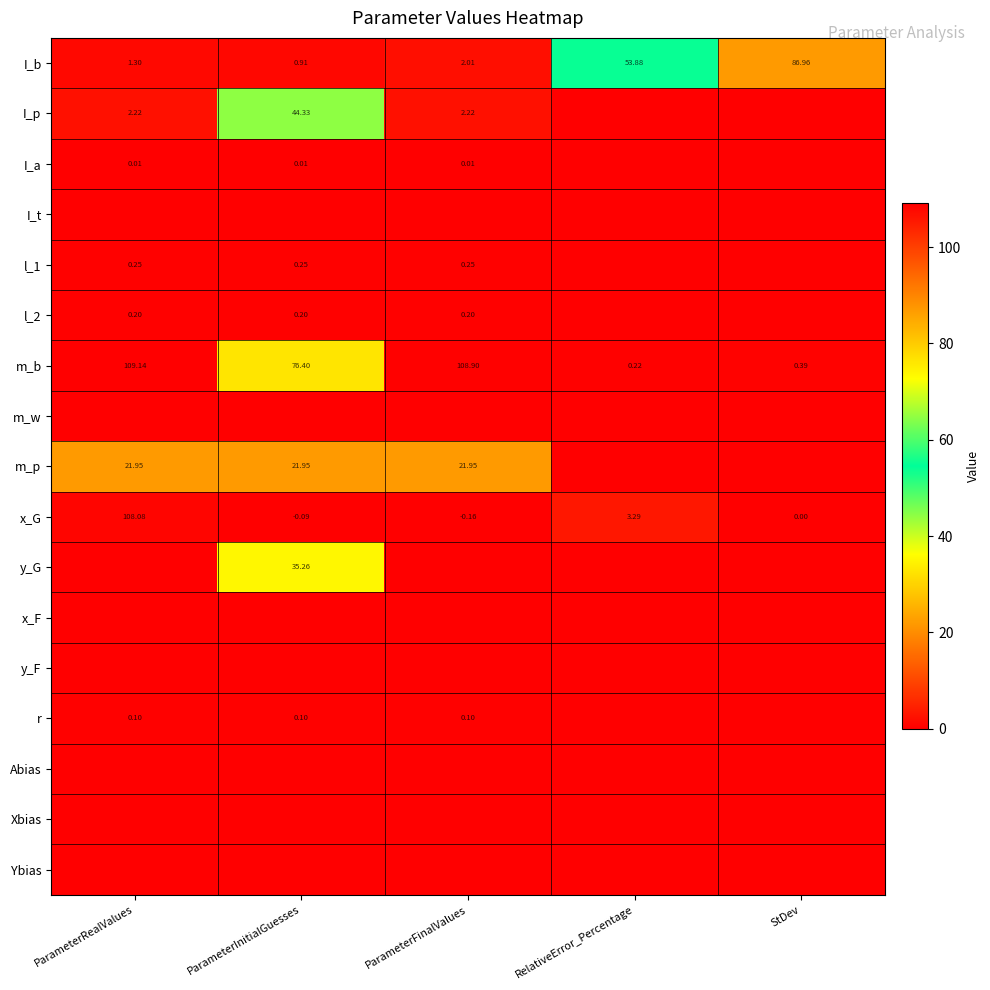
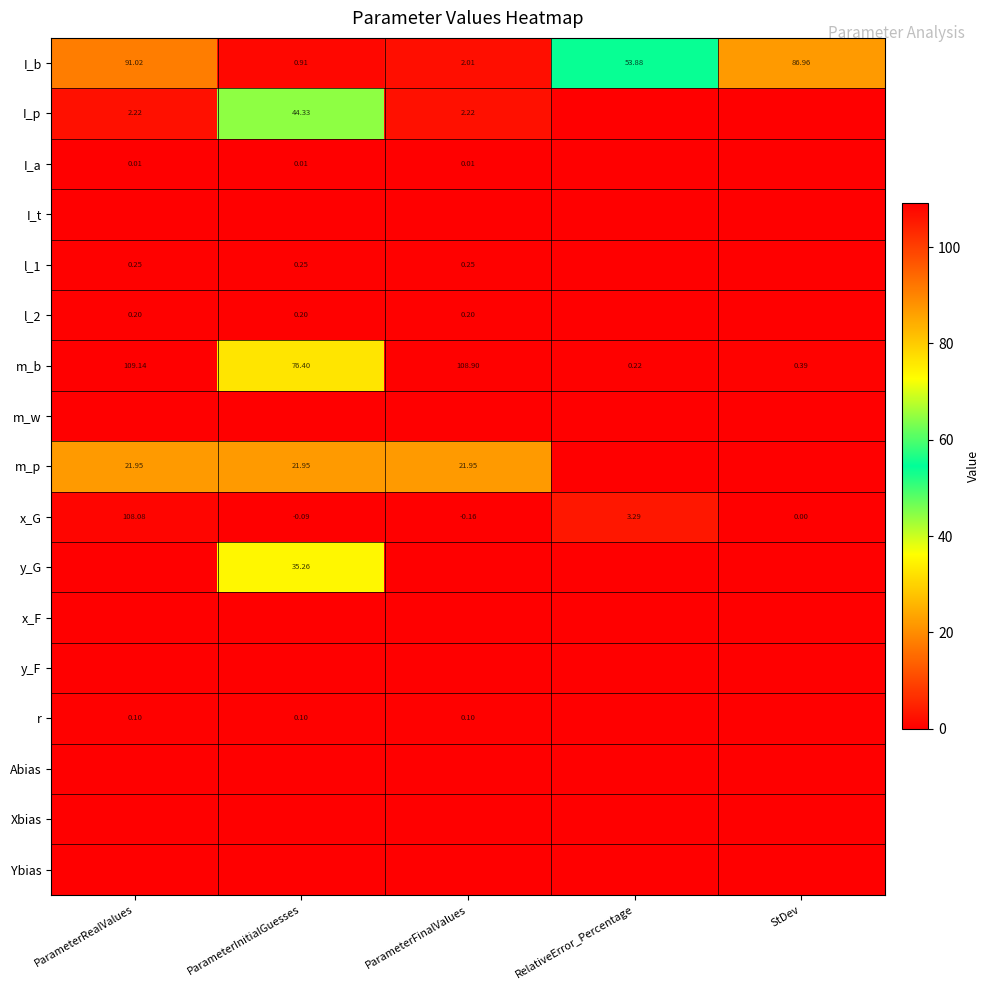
  {
    "I_b": {
-     "ParameterRealValues": 1.30,
+     "ParameterRealValues": 91.02,
      "ParameterInitialGuesses": 0.91,
      "ParameterFinalValues": 2.01,
      "RelativeError_Percentage": 53.88,
      "StDev": 86.96
    },
    "I_p": {
      "ParameterRealValues": 2.22,
      "ParameterInitialGuesses": 44.33,
      "ParameterFinalValues": 2.22
    },
    "I_a": {
      "ParameterRealValues": 0.01,
      "ParameterInitialGuesses": 0.01,
      "ParameterFinalValues": 0.01
    },
    "l_1": {
      "ParameterRealValues": 0.25,
      "ParameterInitialGuesses": 0.25,
      "ParameterFinalValues": 0.25
    },
    "l_2": {
      "ParameterRealValues": 0.20,
      "ParameterInitialGuesses": 0.20,
      "ParameterFinalValues": 0.20
    },
    "m_b": {
      "ParameterRealValues": 109.14,
      "ParameterInitialGuesses": 76.40,
      "ParameterFinalValues": 108.90,
      "RelativeError_Percentage": 0.22,
      "StDev": 0.39
    },
    "m_p": {
      "ParameterRealValues": 21.95,
      "ParameterInitialGuesses": 21.95,
      "ParameterFinalValues": 21.95
    },
    "x_G": {
      "ParameterRealValues": 108.08,
      "ParameterInitialGuesses": -0.09,
      "ParameterFinalValues": -0.16,
      "RelativeError_Percentage": 3.29,
      "StDev": 0.00
    },
    "y_G": {
      "ParameterInitialGuesses": 35.26
    },
    "r": {
      "ParameterRealValues": 0.10,
      "ParameterInitialGuesses": 0.10,
      "ParameterFinalValues": 0.10
    }
  }
